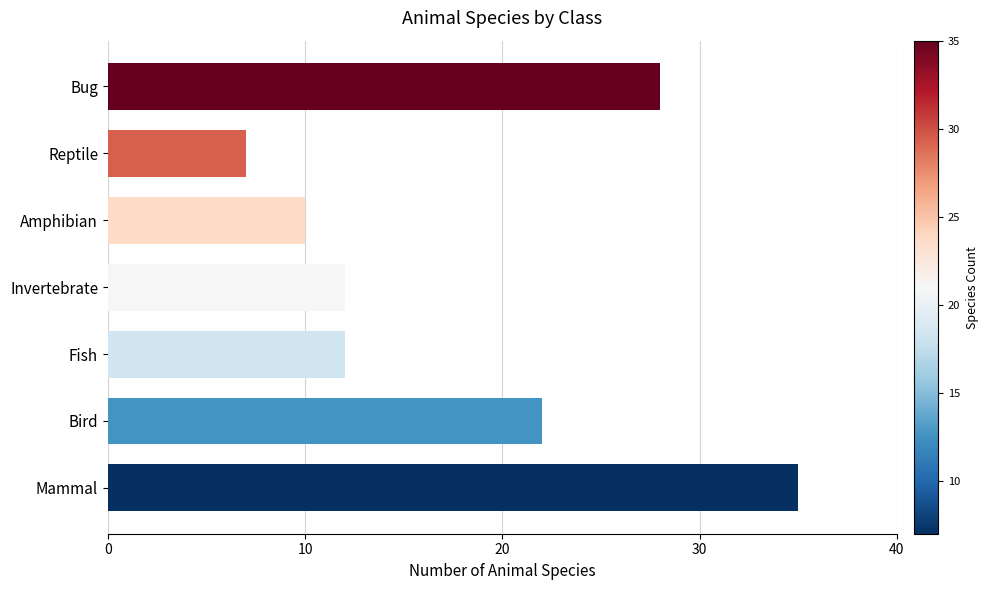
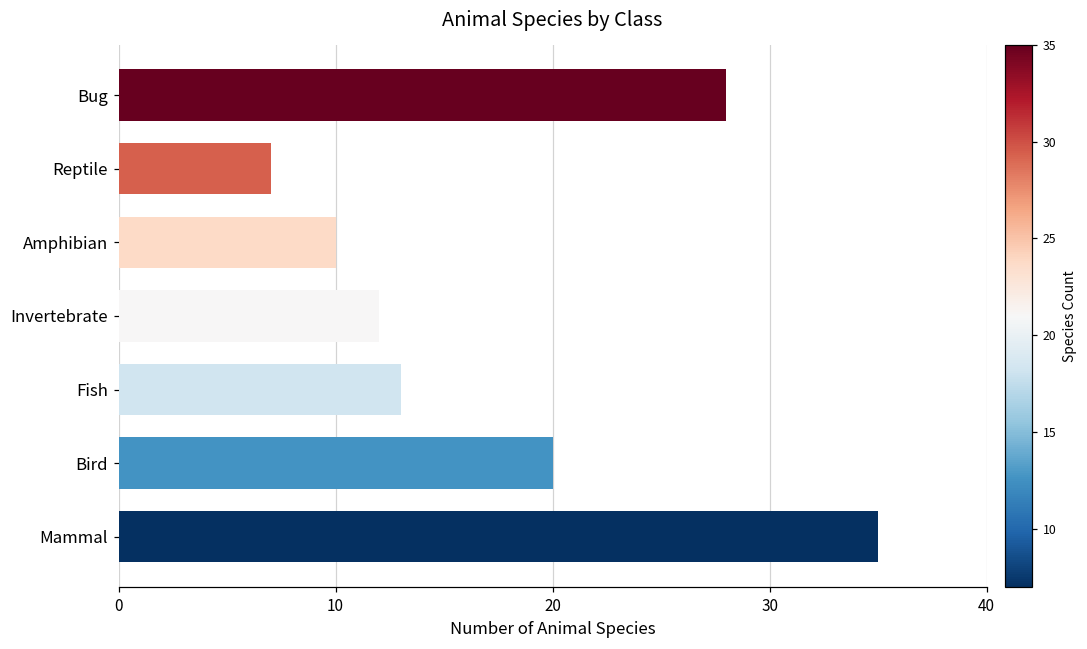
  {
    "Bug": 28,
    "Reptile": 7,
    "Amphibian": 10,
    "Invertebrate": 12,
-   "Fish": 12,
-   "Bird": 22,
+   "Fish": 13,
+   "Bird": 20,
    "Mammal": 35
  }
